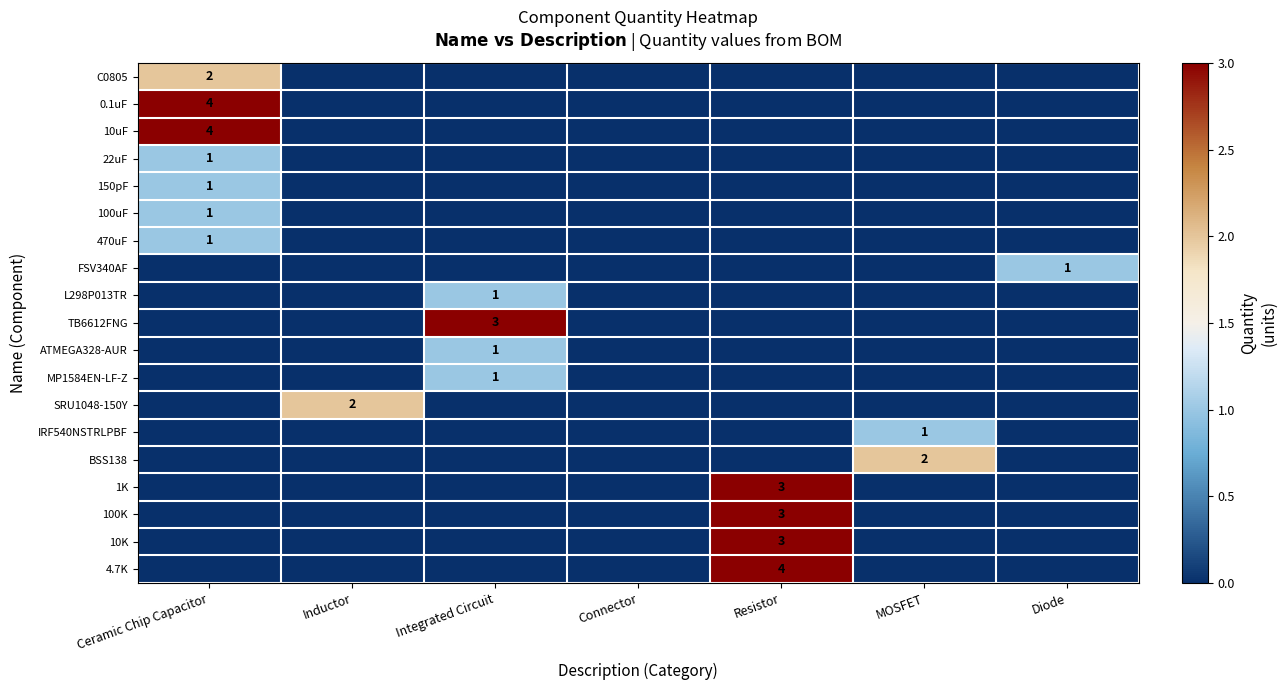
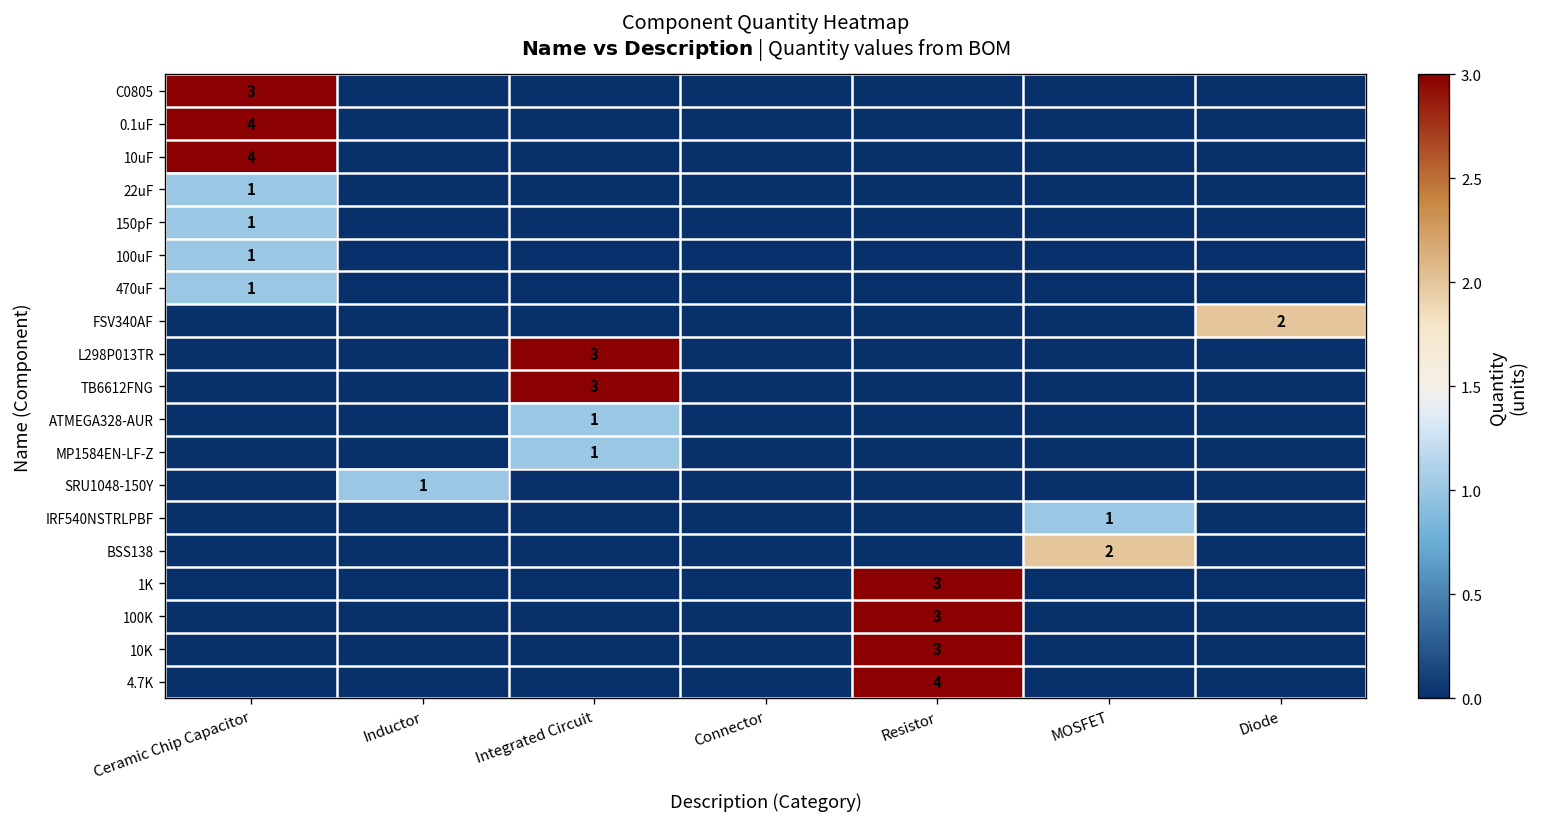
  {
    "C0805": {
-     "Ceramic Chip Capacitor": 2
+     "Ceramic Chip Capacitor": 3
    },
    "0.1uF": {
      "Ceramic Chip Capacitor": 4
    },
    "10uF": {
      "Ceramic Chip Capacitor": 4
    },
    "22uF": {
      "Ceramic Chip Capacitor": 1
    },
    "150pF": {
      "Ceramic Chip Capacitor": 1
    },
    "100uF": {
      "Ceramic Chip Capacitor": 1
    },
    "470uF": {
      "Ceramic Chip Capacitor": 1
    },
    "FSV340AF": {
-     "Diode": 1
+     "Diode": 2
    },
    "L298P013TR": {
-     "Integrated Circuit": 1
+     "Integrated Circuit": 3
    },
    "TB6612FNG": {
      "Integrated Circuit": 3
    },
    "ATMEGA328-AUR": {
      "Integrated Circuit": 1
    },
    "MP1584EN-LF-Z": {
      "Integrated Circuit": 1
    },
    "SRU1048-150Y": {
-     "Inductor": 2
+     "Inductor": 1
    },
    "IRF540NSTRLPBF": {
      "MOSFET": 1
    },
    "BSS138": {
      "MOSFET": 2
    },
    "1K": {
      "Resistor": 3
    },
    "100K": {
      "Resistor": 3
    },
    "10K": {
      "Resistor": 3
    },
    "4.7K": {
      "Resistor": 4
    }
  }
